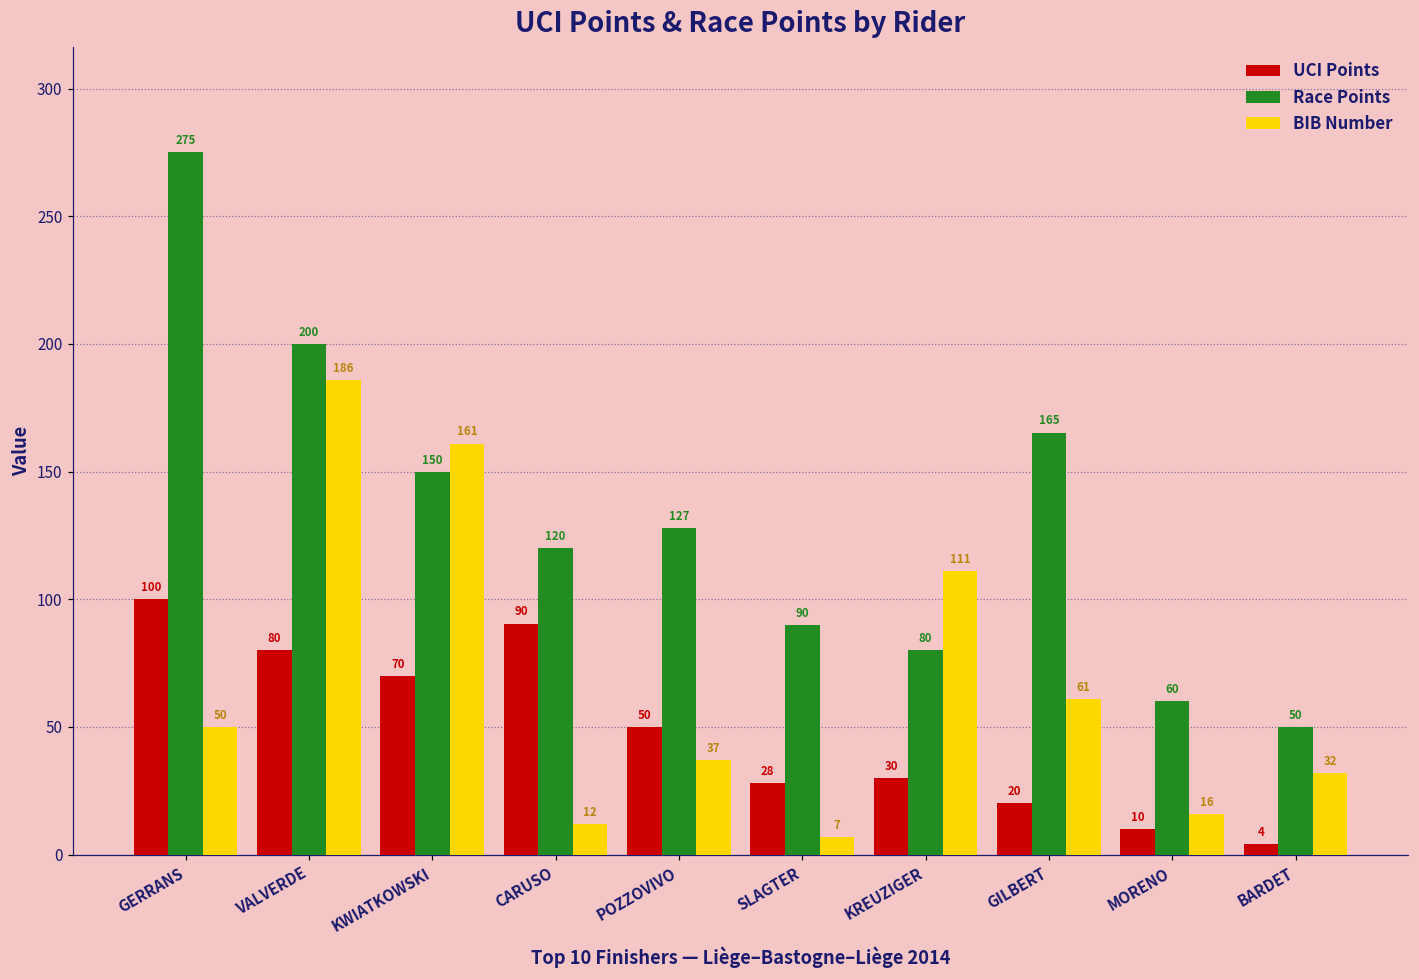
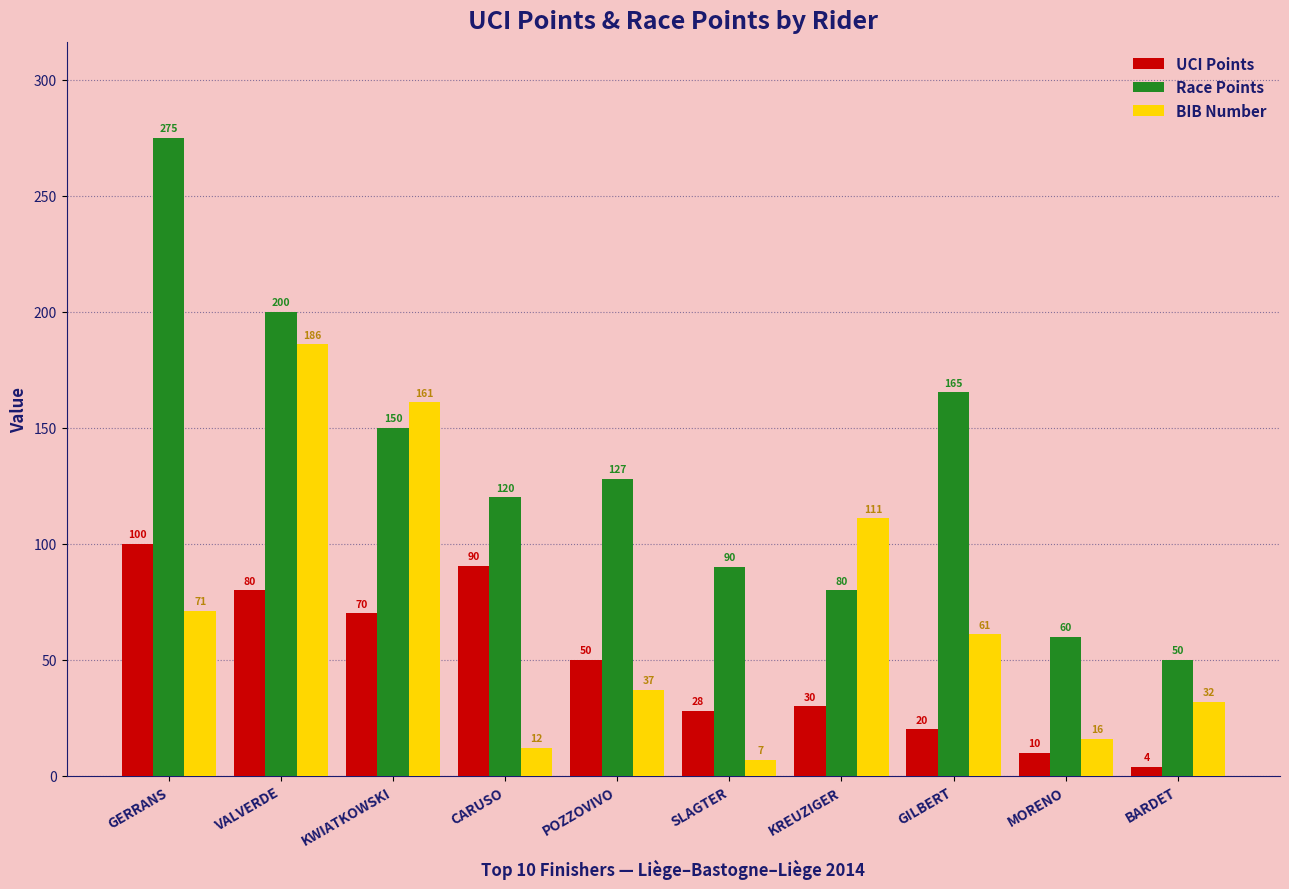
  {
    "UCI Points": {
      "GERRANS": 100,
      "VALVERDE": 80,
      "KWIATKOWSKI": 70,
      "CARUSO": 90,
      "POZZOVIVO": 50,
      "SLAGTER": 28,
      "KREUZIGER": 30,
      "GILBERT": 20,
      "MORENO": 10,
      "BARDET": 4
    },
    "Race Points": {
      "GERRANS": 275,
      "VALVERDE": 200,
      "KWIATKOWSKI": 150,
      "CARUSO": 120,
      "SLAGTER": 90,
      "KREUZIGER": 80,
      "GILBERT": 165,
      "MORENO": 60,
      "BARDET": 50
    },
    "BIB Number": {
-     "GERRANS": 50,
+     "GERRANS": 71,
      "VALVERDE": 186,
      "KWIATKOWSKI": 161,
      "CARUSO": 12,
      "POZZOVIVO": 37,
      "SLAGTER": 7,
      "KREUZIGER": 111,
      "GILBERT": 61,
      "MORENO": 16,
      "BARDET": 32
    }
  }
